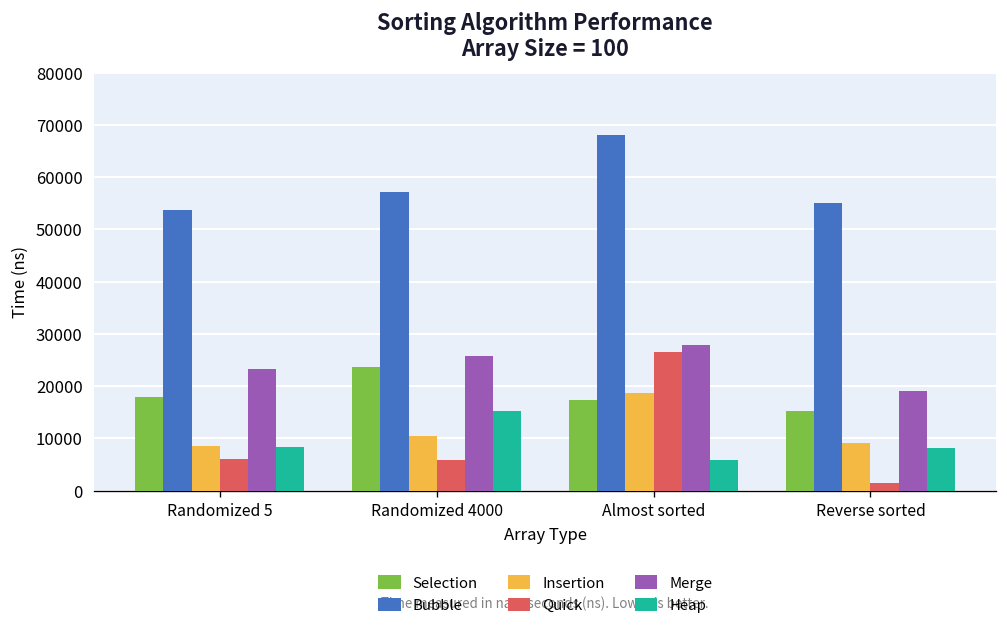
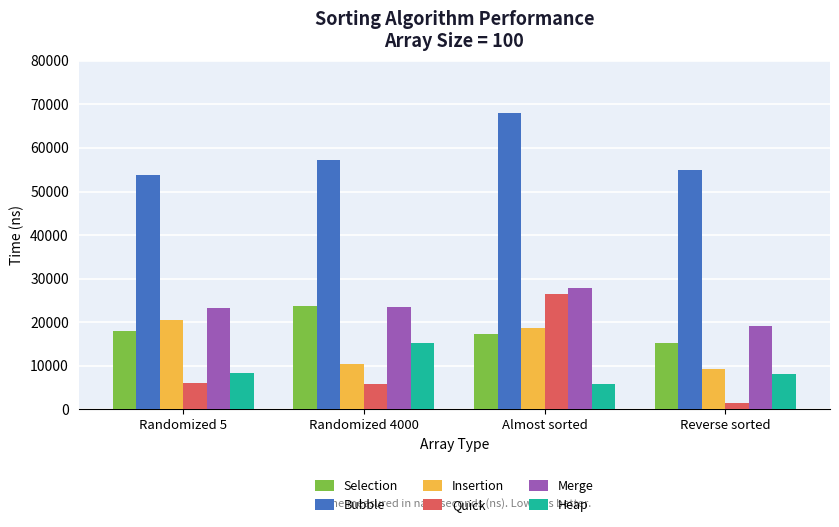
  {
    "Selection": {
      "Randomized 5": 18000,
      "Randomized 4000": 24000,
      "Almost sorted": 17000,
      "Reverse sorted": 15000
    },
    "Bubble": {
      "Randomized 5": 54000,
      "Randomized 4000": 57000,
      "Almost sorted": 68000,
      "Reverse sorted": 55000
    },
    "Insertion": {
-     "Randomized 5": 9000,
+     "Randomized 5": 20000,
      "Randomized 4000": 10000,
      "Almost sorted": 19000,
      "Reverse sorted": 9000
    },
    "Quick": {
      "Randomized 5": 6000,
      "Randomized 4000": 6000,
      "Almost sorted": 27000,
      "Reverse sorted": 1000
    },
    "Merge": {
      "Randomized 5": 23000,
-     "Randomized 4000": 26000,
+     "Randomized 4000": 23000,
      "Almost sorted": 28000,
      "Reverse sorted": 19000
    },
    "Heap": {
      "Randomized 5": 8000,
      "Randomized 4000": 15000,
      "Almost sorted": 6000,
      "Reverse sorted": 8000
    }
  }
